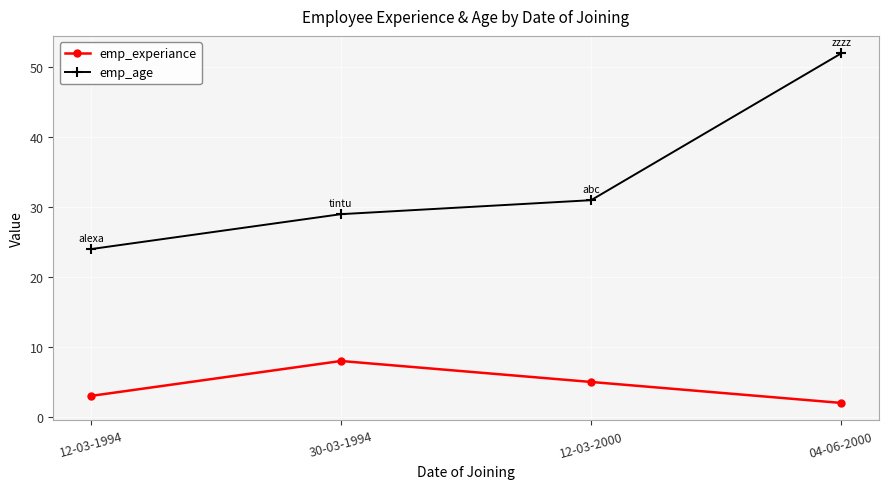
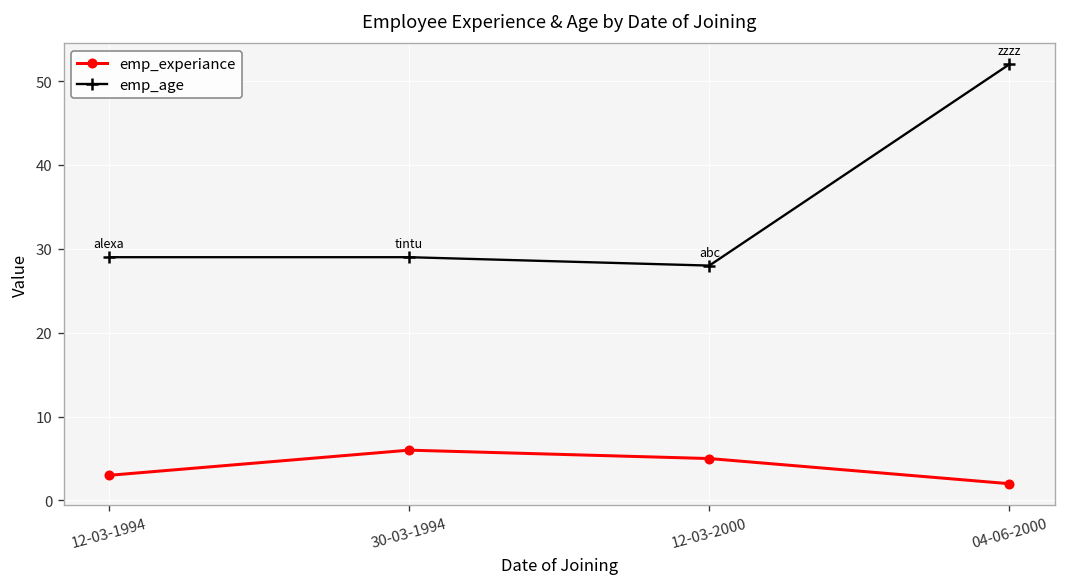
  {
    "emp_experiance": {
      "12-03-1994": 3,
-     "30-03-1994": 8,
+     "30-03-1994": 6,
      "12-03-2000": 5,
      "04-06-2000": 2
    },
    "emp_age": {
-     "12-03-1994": 24,
+     "12-03-1994": 29,
      "30-03-1994": 29,
-     "12-03-2000": 31,
+     "12-03-2000": 28,
      "04-06-2000": 52
    }
  }
